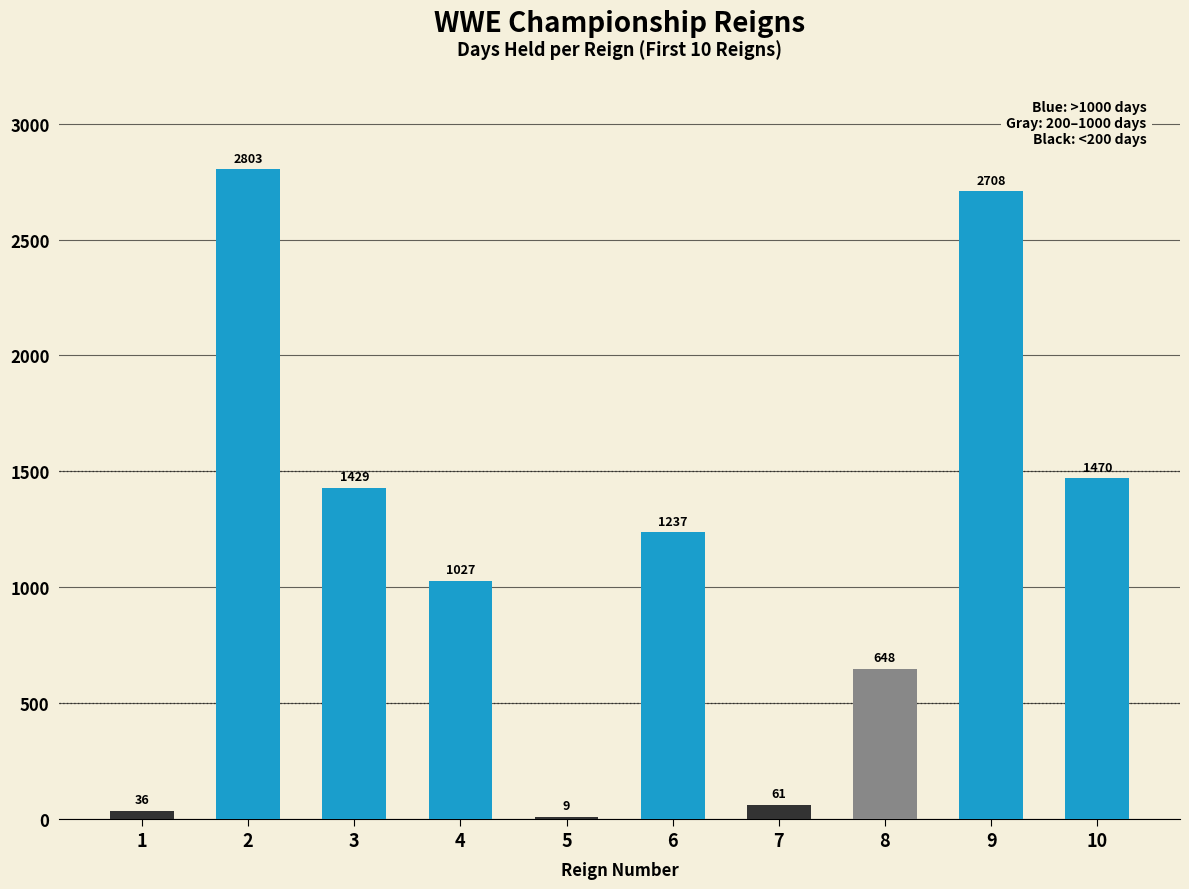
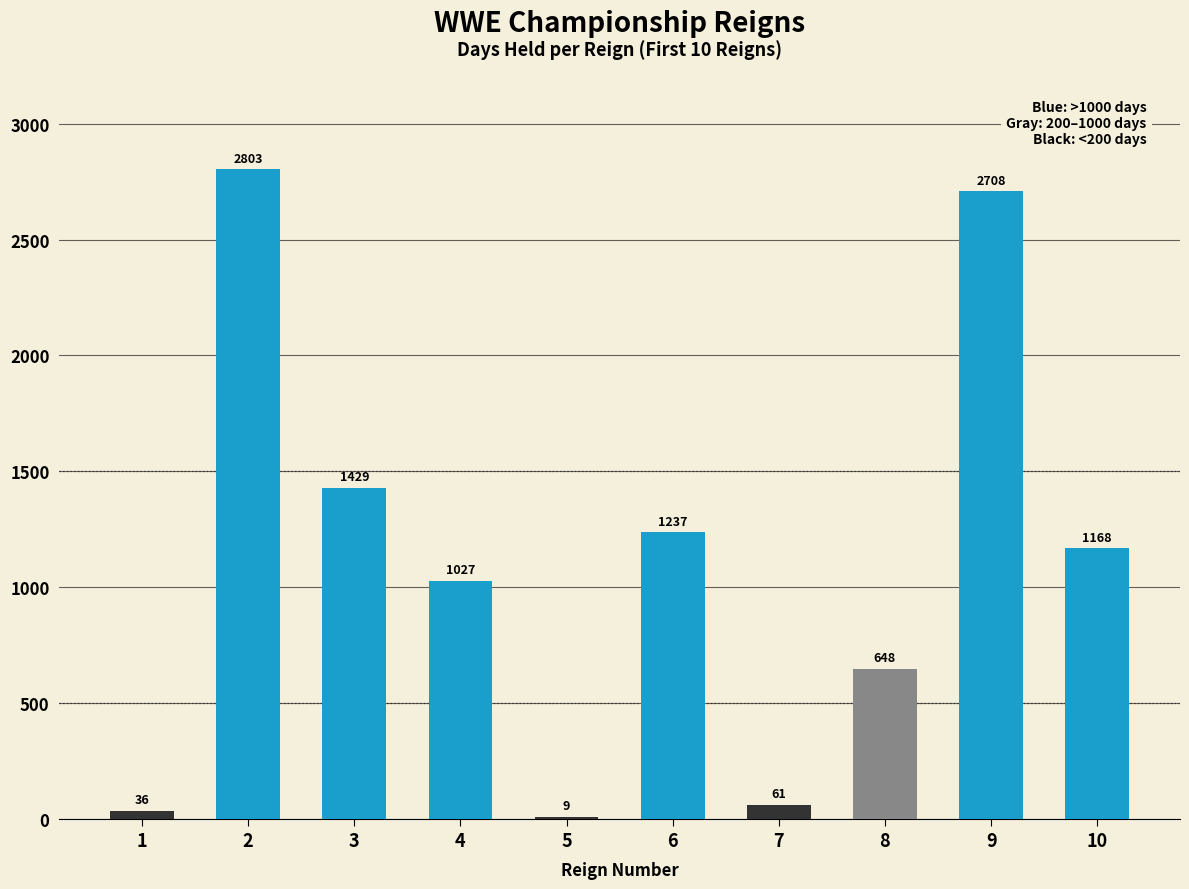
  {
    "1": 36,
    "2": 2803,
    "3": 1429,
    "4": 1027,
    "5": 9,
    "6": 1237,
    "7": 61,
    "8": 648,
    "9": 2708,
-   "10": 1470
+   "10": 1168
  }
